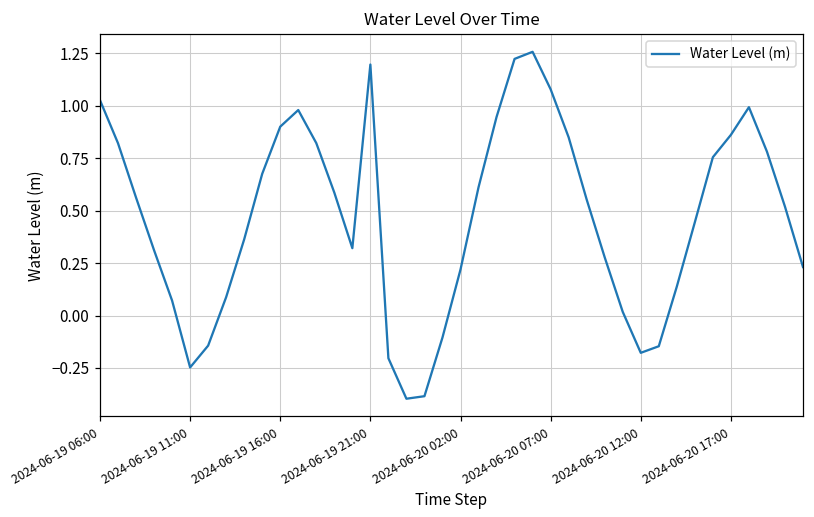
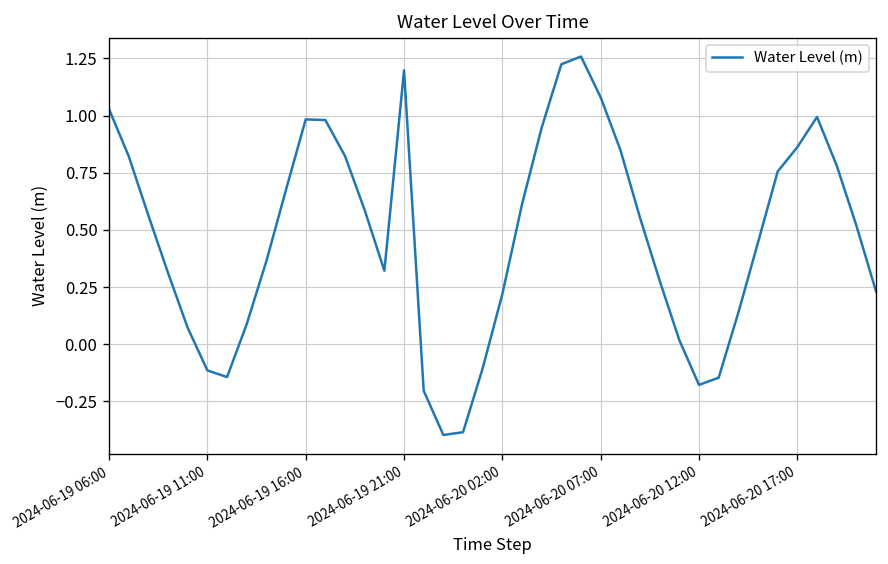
  {
    "2024-06-19 06:00": 1.03,
-   "2024-06-19 11:00": -0.25,
-   "2024-06-19 16:00": 0.90,
+   "2024-06-19 11:00": -0.11,
+   "2024-06-19 16:00": 0.98,
    "2024-06-19 21:00": 1.20,
    "2024-06-20 02:00": 0.22,
    "2024-06-20 07:00": 1.08,
    "2024-06-20 12:00": -0.18,
    "2024-06-20 17:00": 0.86
  }
